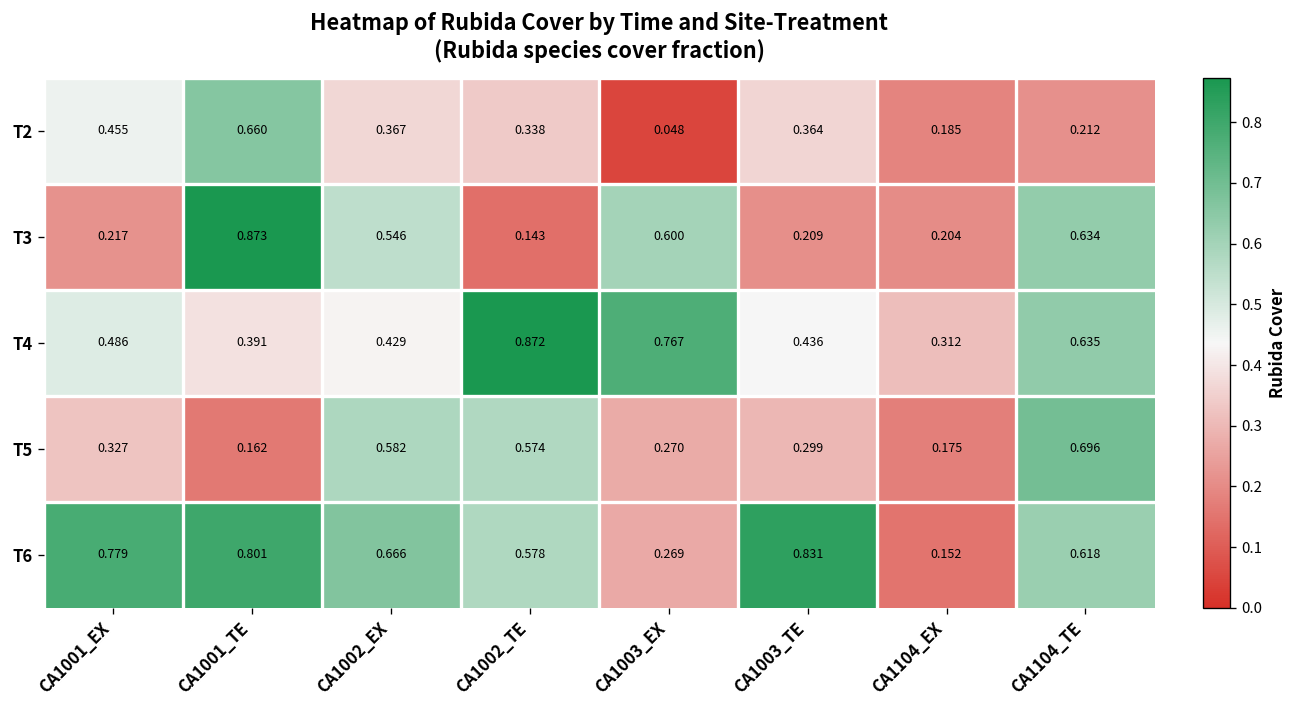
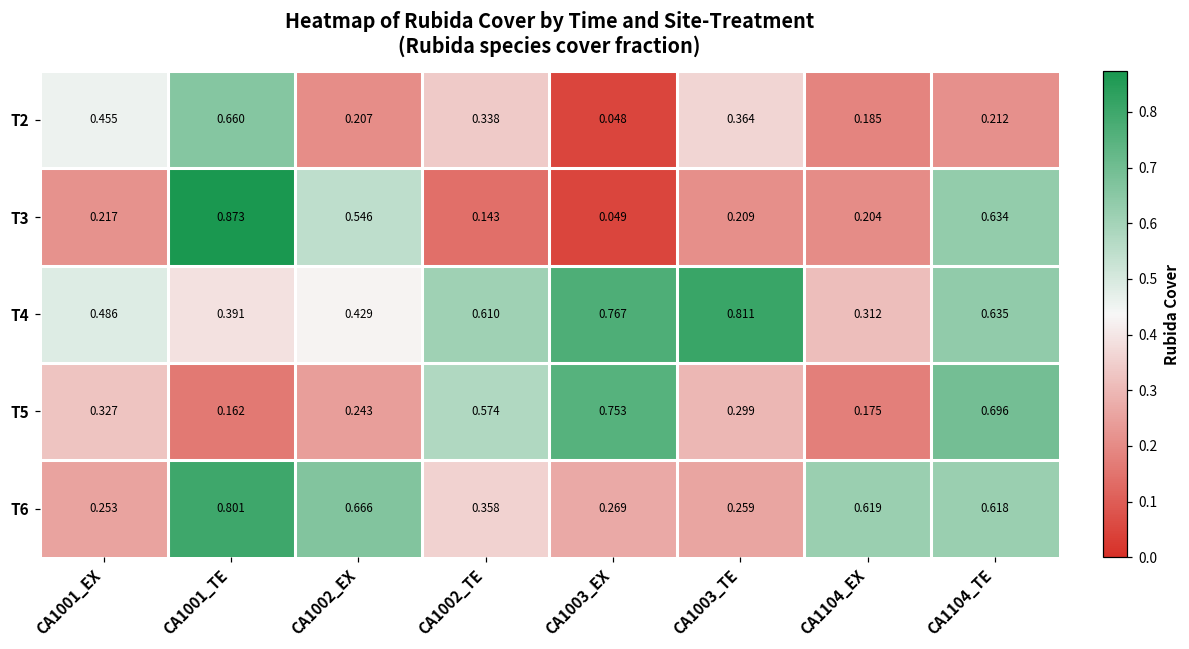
  {
    "T2": {
      "CA1001_EX": 0.455,
      "CA1001_TE": 0.660,
-     "CA1002_EX": 0.367,
+     "CA1002_EX": 0.207,
      "CA1002_TE": 0.338,
      "CA1003_EX": 0.048,
      "CA1003_TE": 0.364,
      "CA1104_EX": 0.185,
      "CA1104_TE": 0.212
    },
    "T3": {
      "CA1001_EX": 0.217,
      "CA1001_TE": 0.873,
      "CA1002_EX": 0.546,
      "CA1002_TE": 0.143,
-     "CA1003_EX": 0.600,
+     "CA1003_EX": 0.049,
      "CA1003_TE": 0.209,
      "CA1104_EX": 0.204,
      "CA1104_TE": 0.634
    },
    "T4": {
      "CA1001_EX": 0.486,
      "CA1001_TE": 0.391,
      "CA1002_EX": 0.429,
-     "CA1002_TE": 0.872,
+     "CA1002_TE": 0.610,
      "CA1003_EX": 0.767,
-     "CA1003_TE": 0.436,
+     "CA1003_TE": 0.811,
      "CA1104_EX": 0.312,
      "CA1104_TE": 0.635
    },
    "T5": {
      "CA1001_EX": 0.327,
      "CA1001_TE": 0.162,
-     "CA1002_EX": 0.582,
+     "CA1002_EX": 0.243,
      "CA1002_TE": 0.574,
-     "CA1003_EX": 0.270,
+     "CA1003_EX": 0.753,
      "CA1003_TE": 0.299,
      "CA1104_EX": 0.175,
      "CA1104_TE": 0.696
    },
    "T6": {
-     "CA1001_EX": 0.779,
+     "CA1001_EX": 0.253,
      "CA1001_TE": 0.801,
      "CA1002_EX": 0.666,
-     "CA1002_TE": 0.578,
+     "CA1002_TE": 0.358,
      "CA1003_EX": 0.269,
-     "CA1003_TE": 0.831,
-     "CA1104_EX": 0.152,
+     "CA1003_TE": 0.259,
+     "CA1104_EX": 0.619,
      "CA1104_TE": 0.618
    }
  }
